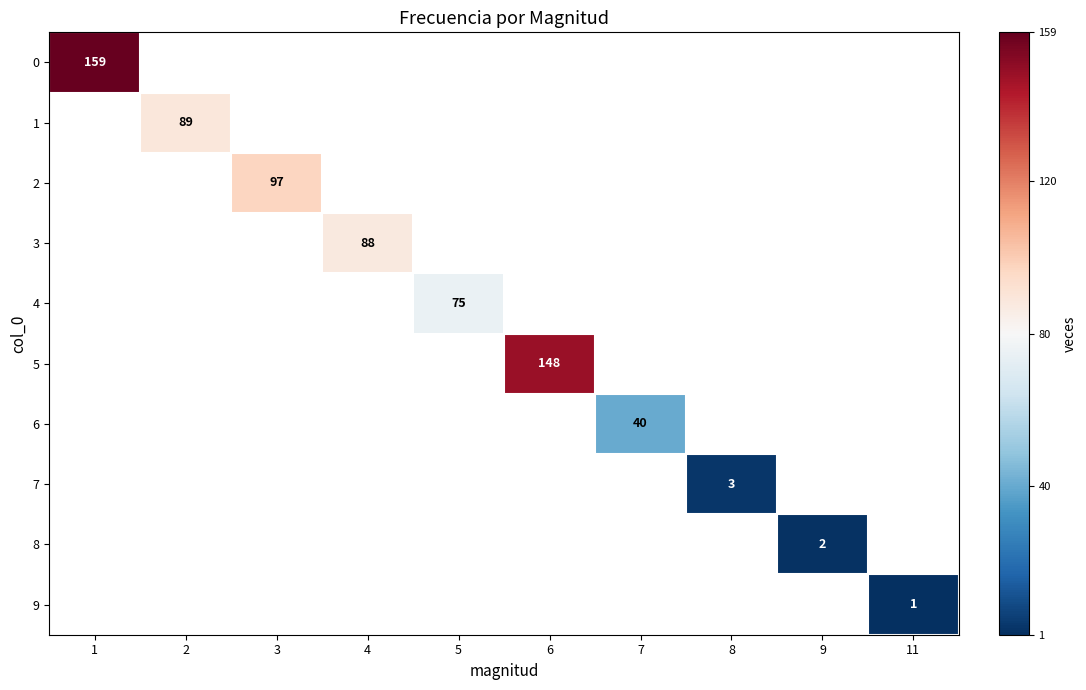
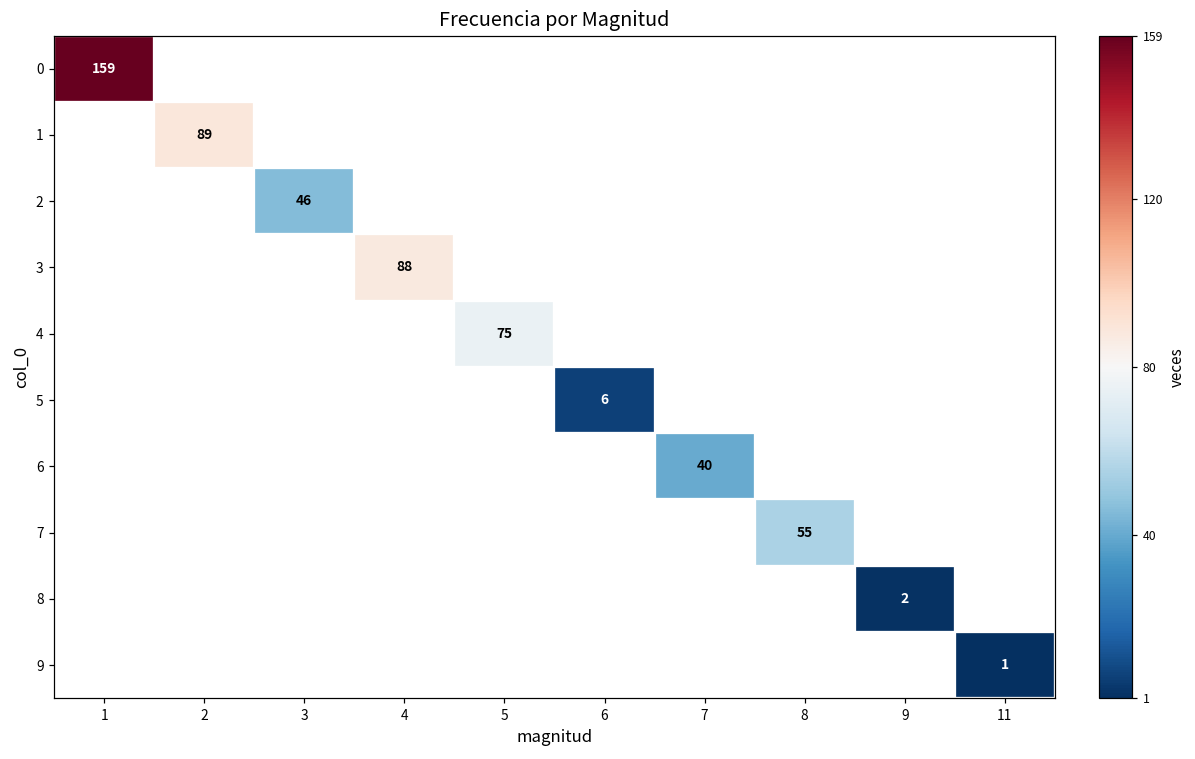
  {
    "0": {
      "1": 159
    },
    "1": {
      "2": 89
    },
    "2": {
-     "3": 97
+     "3": 46
    },
    "3": {
      "4": 88
    },
    "4": {
      "5": 75
    },
    "5": {
-     "6": 148
+     "6": 6
    },
    "6": {
      "7": 40
    },
    "7": {
-     "8": 3
+     "8": 55
    },
    "8": {
      "9": 2
    },
    "9": {
      "11": 1
    }
  }
